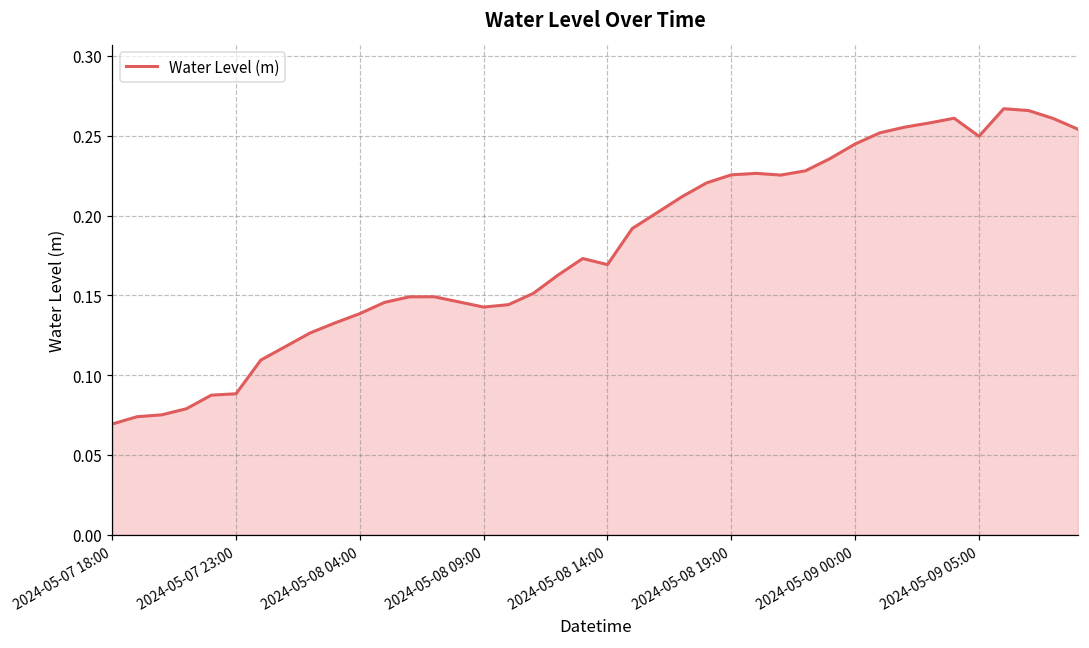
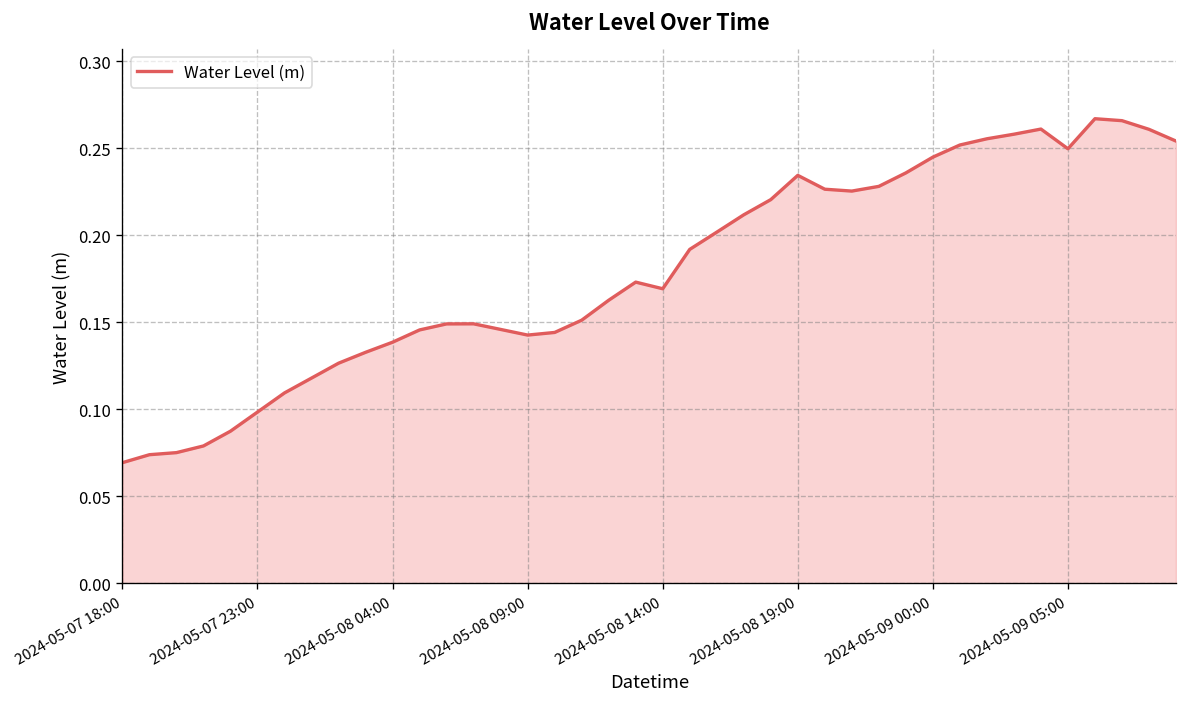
  {
    "2024-05-07 18:00": 0.069,
-   "2024-05-07 23:00": 0.088,
+   "2024-05-07 23:00": 0.098,
    "2024-05-08 04:00": 0.139,
    "2024-05-08 09:00": 0.143,
    "2024-05-08 14:00": 0.169,
-   "2024-05-08 19:00": 0.226,
+   "2024-05-08 19:00": 0.234,
    "2024-05-09 00:00": 0.245,
    "2024-05-09 05:00": 0.250
  }
